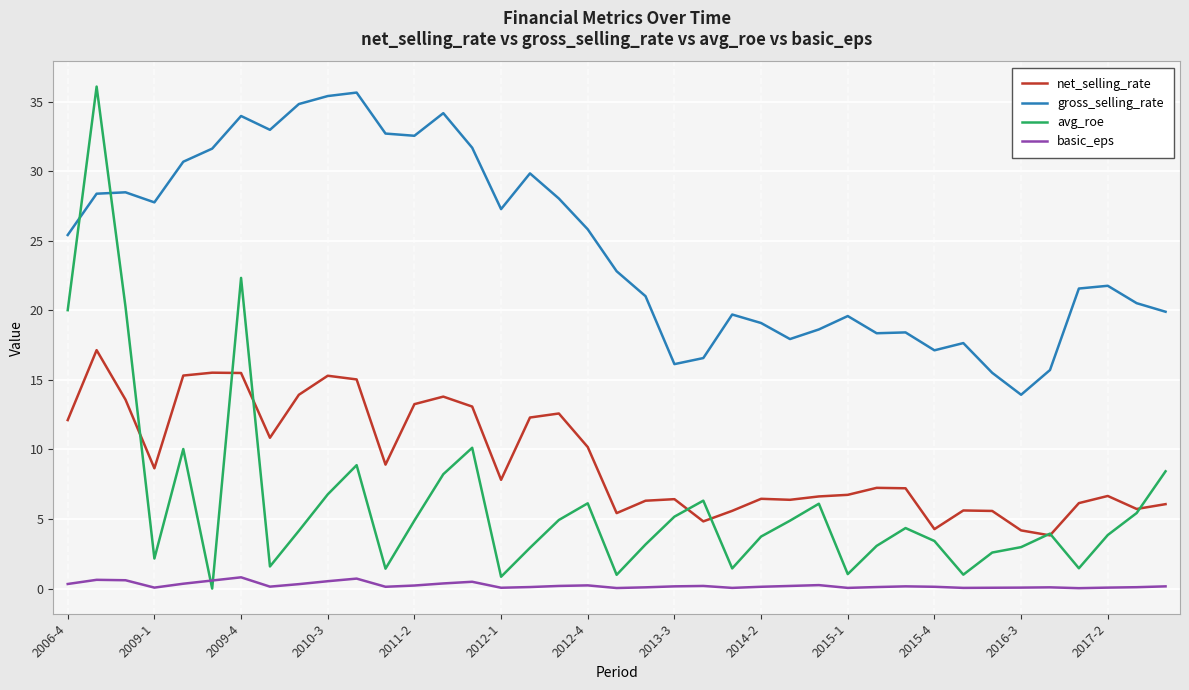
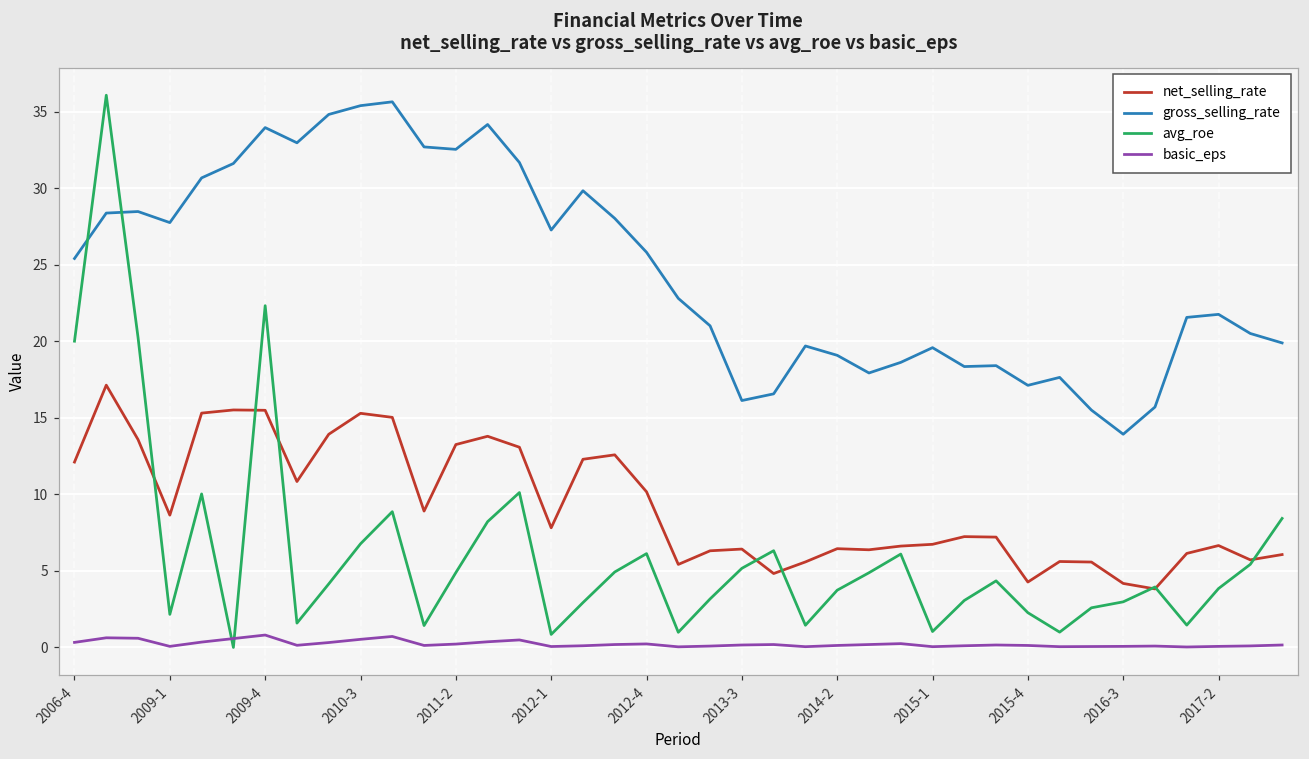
  {
    "net_selling_rate": {
      "2006-4": 12.1,
      "2009-1": 8.6,
      "2009-4": 15.5,
      "2010-3": 15.3,
      "2011-2": 13.3,
      "2012-1": 7.8,
      "2012-4": 10.2,
      "2013-3": 6.4,
      "2014-2": 6.5,
      "2015-1": 6.7,
      "2015-4": 4.3,
      "2016-3": 4.2,
      "2017-2": 6.7
    },
    "gross_selling_rate": {
      "2006-4": 25.4,
      "2009-1": 27.8,
      "2009-4": 34.0,
      "2010-3": 35.4,
      "2011-2": 32.5,
      "2012-1": 27.3,
      "2012-4": 25.8,
      "2013-3": 16.1,
      "2014-2": 19.1,
      "2015-1": 19.6,
      "2015-4": 17.1,
      "2016-3": 13.9,
      "2017-2": 21.8
    },
    "avg_roe": {
      "2006-4": 20.0,
      "2009-1": 2.2,
      "2009-4": 22.3,
      "2010-3": 6.8,
      "2011-2": 4.9,
      "2012-1": 0.9,
      "2012-4": 6.1,
      "2013-3": 5.2,
      "2014-2": 3.7,
      "2015-1": 1.0,
-     "2015-4": 3.4,
+     "2015-4": 2.3,
      "2016-3": 3.0,
      "2017-2": 3.9
    },
    "basic_eps": {
      "2006-4": 0.3,
      "2009-1": 0.1,
      "2009-4": 0.8,
      "2010-3": 0.5,
      "2011-2": 0.2,
      "2012-1": 0.1,
      "2012-4": 0.2,
      "2013-3": 0.2,
      "2014-2": 0.1,
      "2015-1": 0.1,
      "2015-4": 0.1,
      "2016-3": 0.1,
      "2017-2": 0.1
    }
  }
